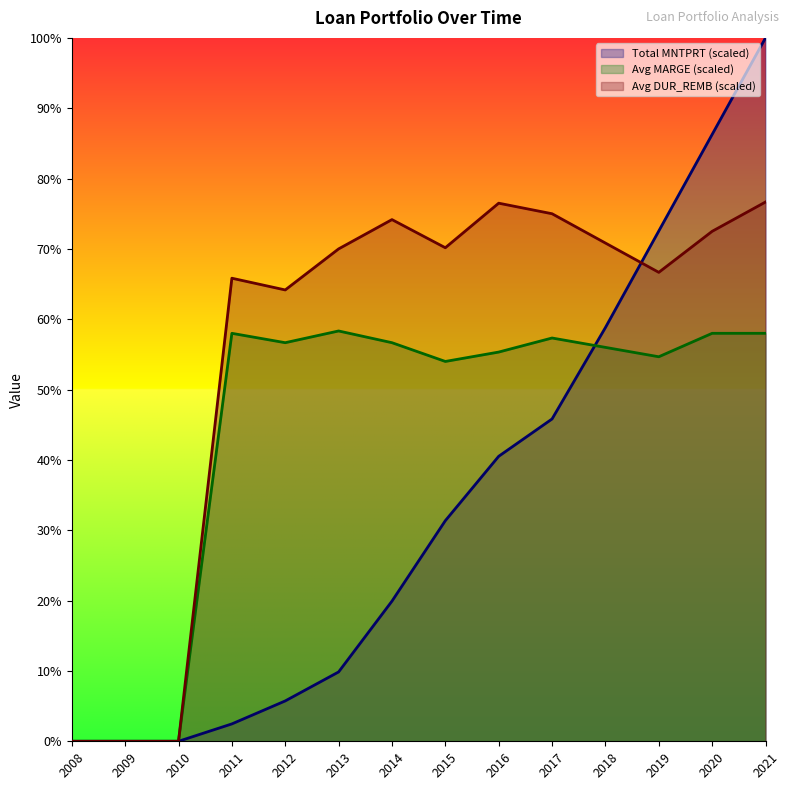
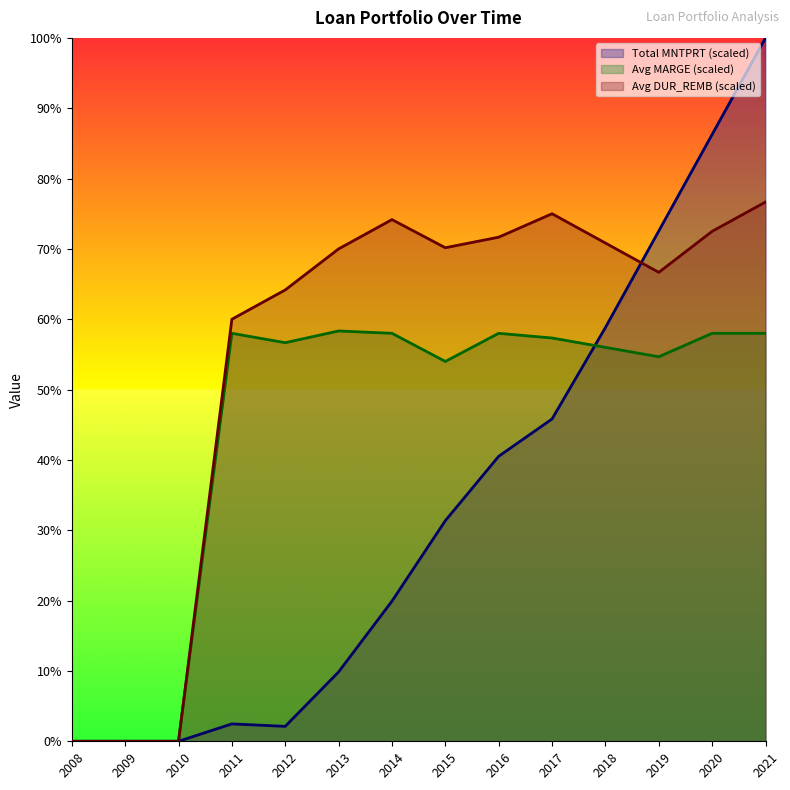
  {
    "Total MNTPRT (scaled)": {
      "2011": "2%",
-     "2012": "6%",
+     "2012": "2%",
      "2013": "10%",
      "2014": "20%",
      "2015": "31%",
      "2016": "41%",
      "2017": "46%",
      "2018": "59%",
      "2019": "73%",
      "2020": "86%",
      "2021": "100%"
    },
    "Avg MARGE (scaled)": {
      "2011": "58%",
      "2012": "57%",
      "2013": "58%",
-     "2014": "57%",
+     "2014": "58%",
      "2015": "54%",
-     "2016": "55%",
+     "2016": "58%",
      "2017": "57%",
      "2018": "56%",
      "2019": "55%",
      "2020": "58%",
      "2021": "58%"
    },
    "Avg DUR_REMB (scaled)": {
-     "2011": "66%",
+     "2011": "60%",
      "2012": "64%",
      "2013": "70%",
      "2014": "74%",
      "2015": "70%",
-     "2016": "77%",
+     "2016": "72%",
      "2017": "75%",
      "2018": "71%",
      "2019": "67%",
      "2020": "73%",
      "2021": "77%"
    }
  }
